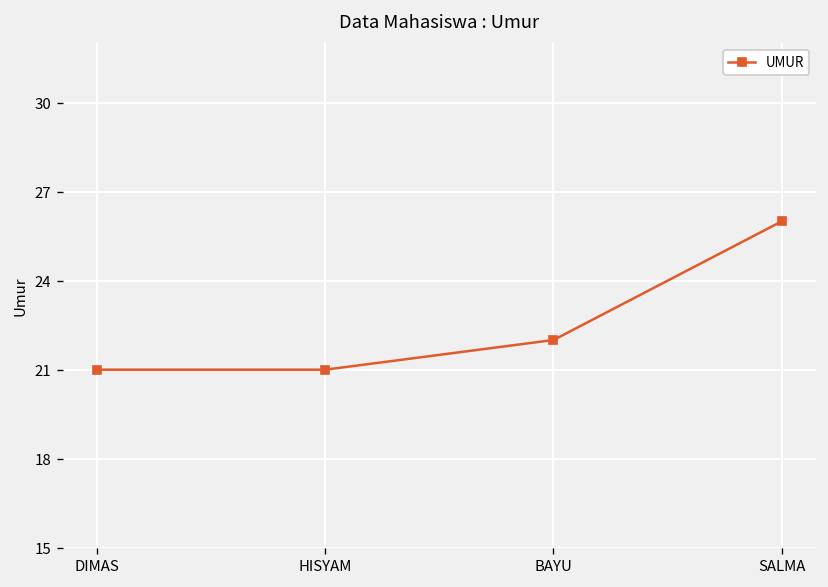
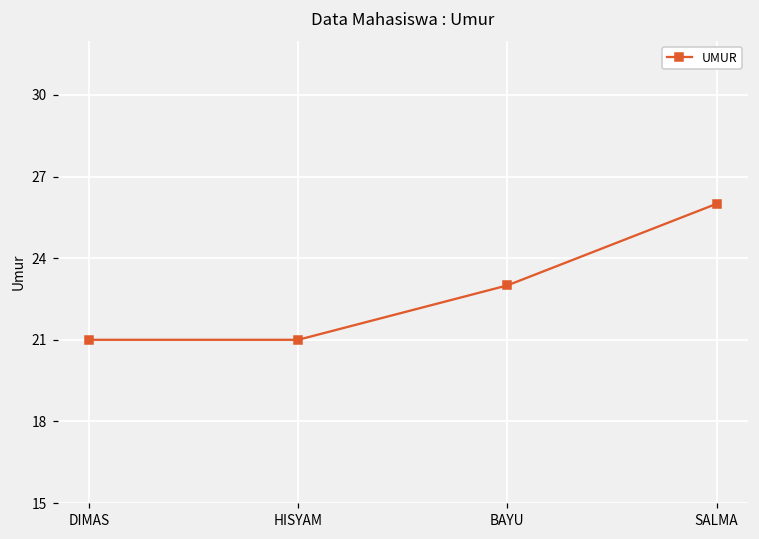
  {
    "DIMAS": 21,
    "HISYAM": 21,
-   "BAYU": 22,
+   "BAYU": 23,
    "SALMA": 26
  }
